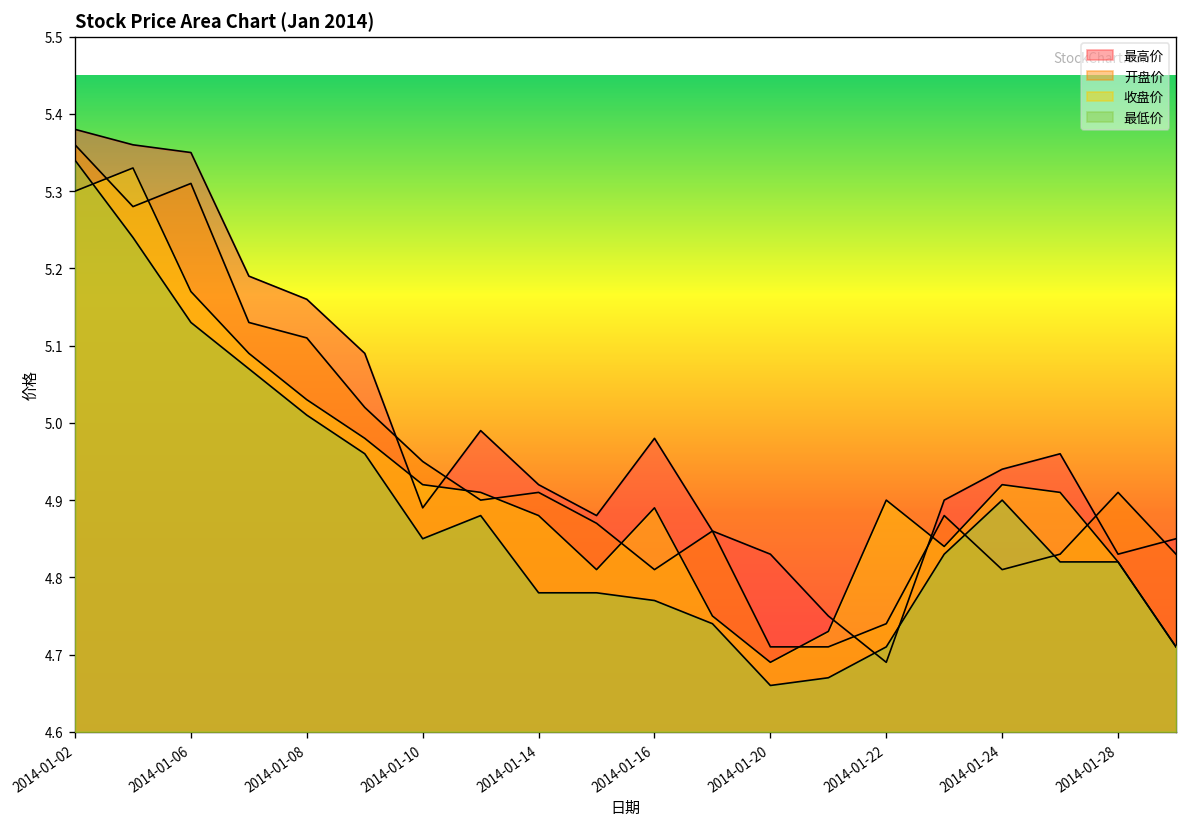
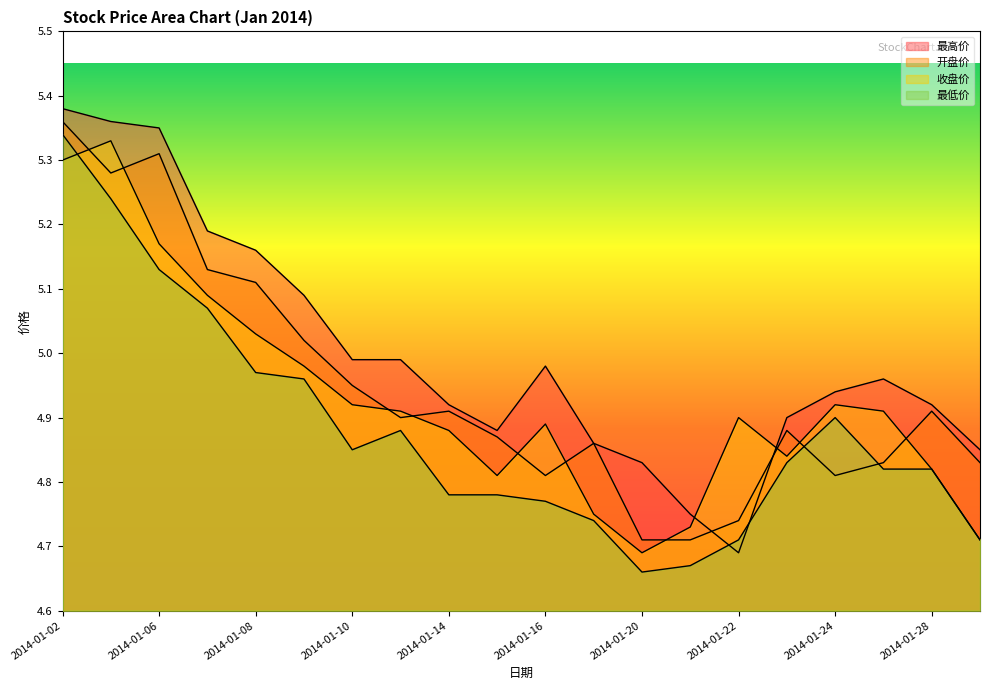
  {
    "最高价": {
      "2014-01-02": 5.38,
      "2014-01-06": 5.35,
      "2014-01-08": 5.16,
-     "2014-01-10": 4.89,
+     "2014-01-10": 4.99,
      "2014-01-14": 4.92,
      "2014-01-16": 4.98,
      "2014-01-20": 4.83,
      "2014-01-22": 4.69,
      "2014-01-24": 4.94,
-     "2014-01-28": 4.83
+     "2014-01-28": 4.92
    },
    "最低价": {
      "2014-01-02": 5.34,
      "2014-01-06": 5.13,
-     "2014-01-08": 5.01,
+     "2014-01-08": 4.97,
      "2014-01-10": 4.85,
      "2014-01-14": 4.78,
      "2014-01-16": 4.77,
      "2014-01-20": 4.66,
      "2014-01-22": 4.71,
      "2014-01-24": 4.90
    }
  }
